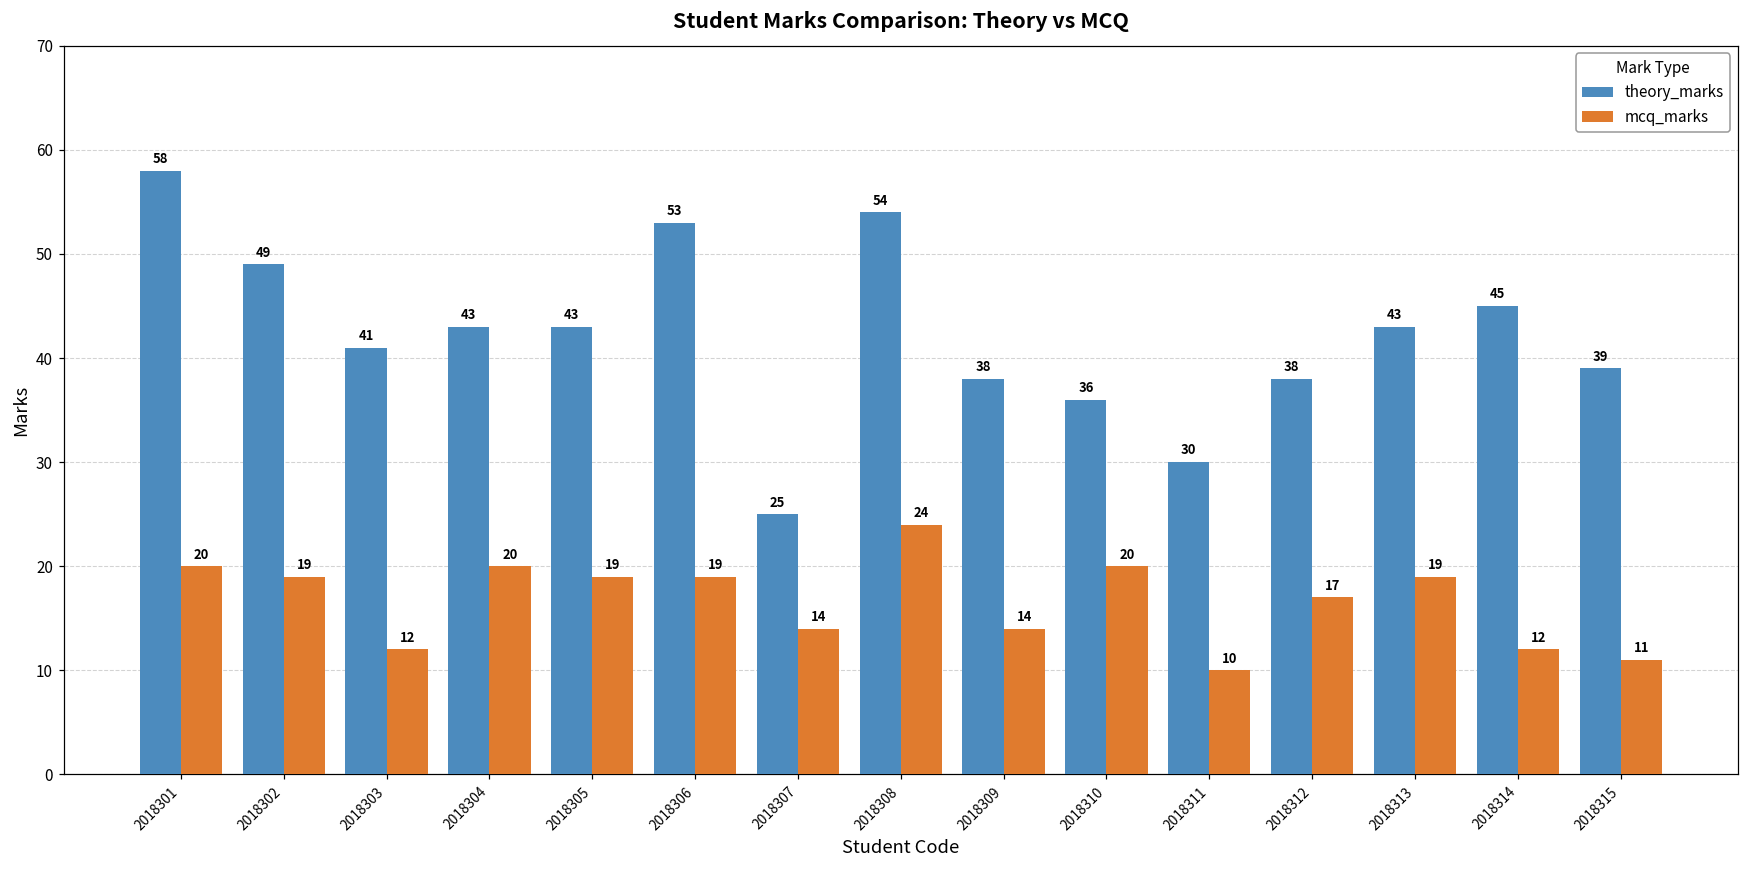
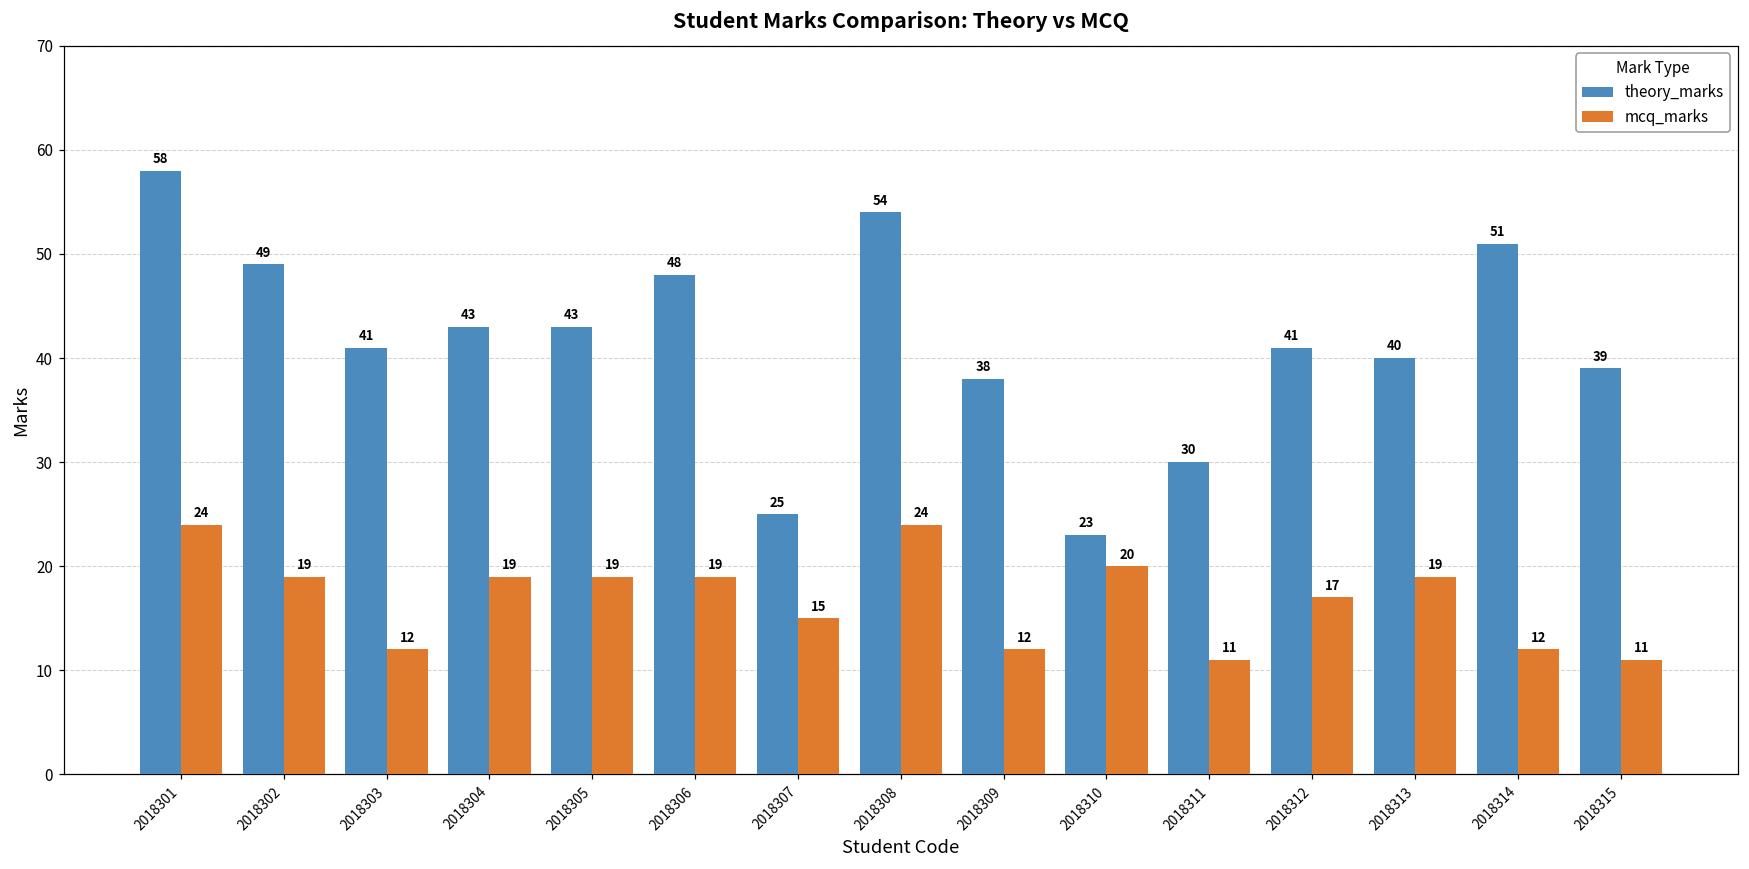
  {
    "theory_marks": {
      "2018301": 58,
      "2018302": 49,
      "2018303": 41,
      "2018304": 43,
      "2018305": 43,
-     "2018306": 53,
+     "2018306": 48,
      "2018307": 25,
      "2018308": 54,
      "2018309": 38,
-     "2018310": 36,
+     "2018310": 23,
      "2018311": 30,
-     "2018312": 38,
-     "2018313": 43,
-     "2018314": 45,
+     "2018312": 41,
+     "2018313": 40,
+     "2018314": 51,
      "2018315": 39
    },
    "mcq_marks": {
-     "2018301": 20,
+     "2018301": 24,
      "2018302": 19,
      "2018303": 12,
-     "2018304": 20,
+     "2018304": 19,
      "2018305": 19,
      "2018306": 19,
-     "2018307": 14,
+     "2018307": 15,
      "2018308": 24,
-     "2018309": 14,
+     "2018309": 12,
      "2018310": 20,
-     "2018311": 10,
+     "2018311": 11,
      "2018312": 17,
      "2018313": 19,
      "2018314": 12,
      "2018315": 11
    }
  }
